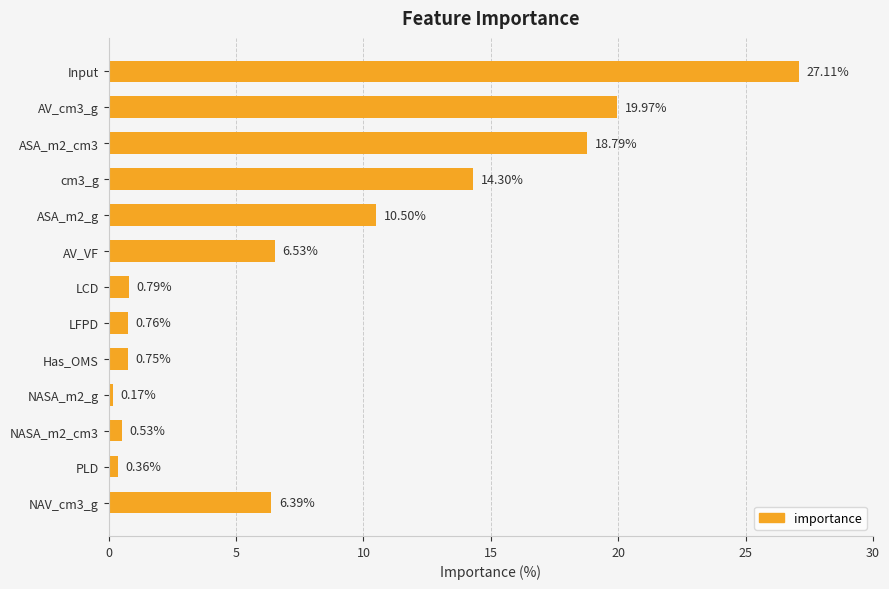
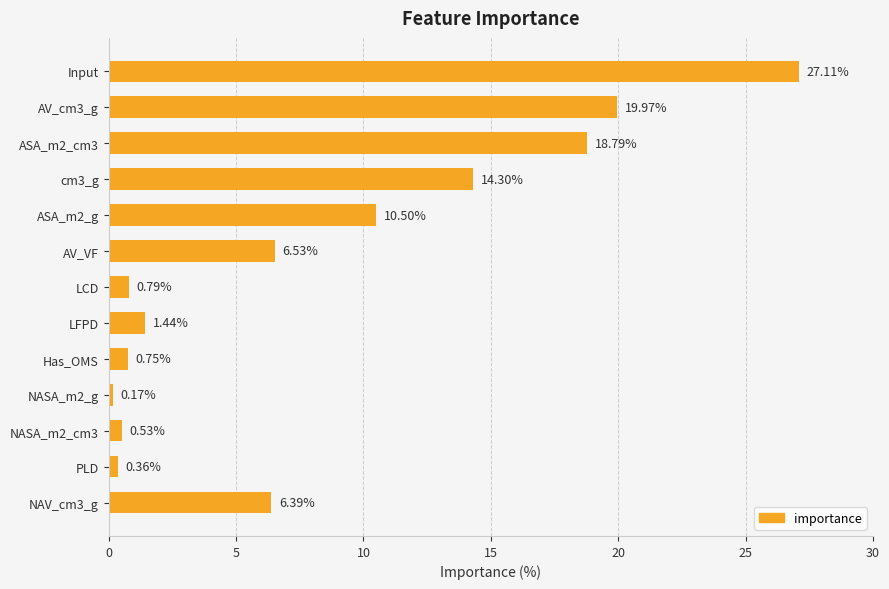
  {
    "Input": "27.11%",
    "AV_cm3_g": "19.97%",
    "ASA_m2_cm3": "18.79%",
    "cm3_g": "14.30%",
    "ASA_m2_g": "10.50%",
    "AV_VF": "6.53%",
    "LCD": "0.79%",
-   "LFPD": "0.76%",
+   "LFPD": "1.44%",
    "Has_OMS": "0.75%",
    "NASA_m2_g": "0.17%",
    "NASA_m2_cm3": "0.53%",
    "PLD": "0.36%",
    "NAV_cm3_g": "6.39%"
  }
